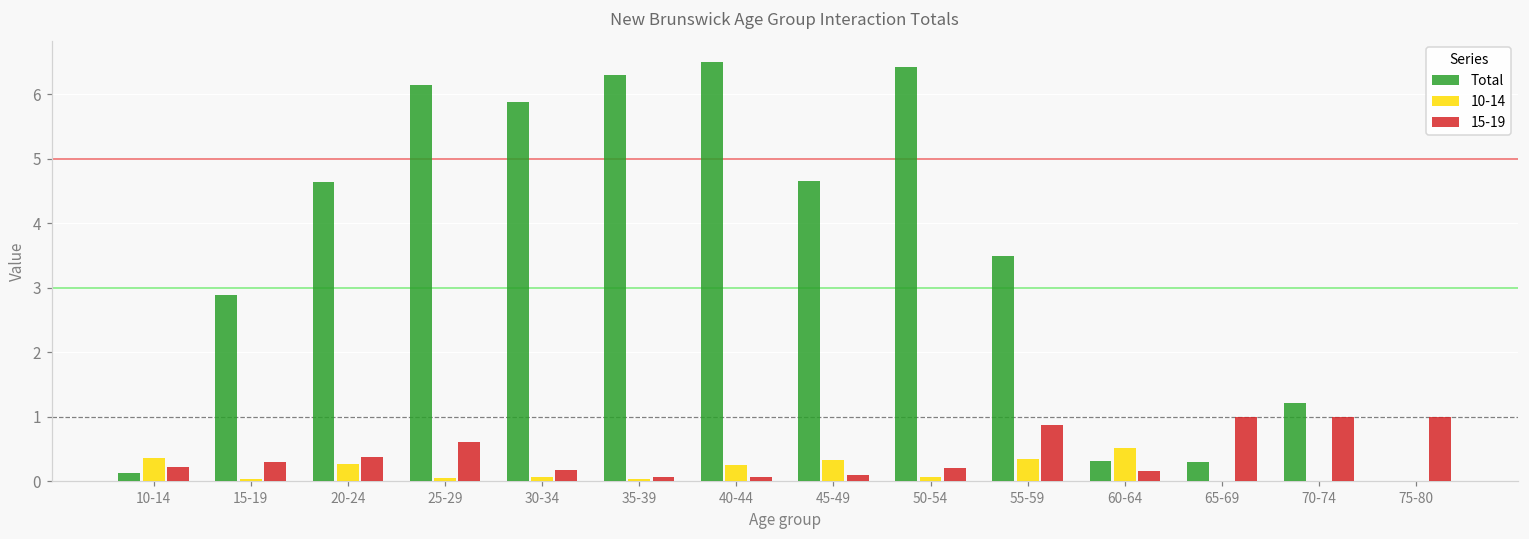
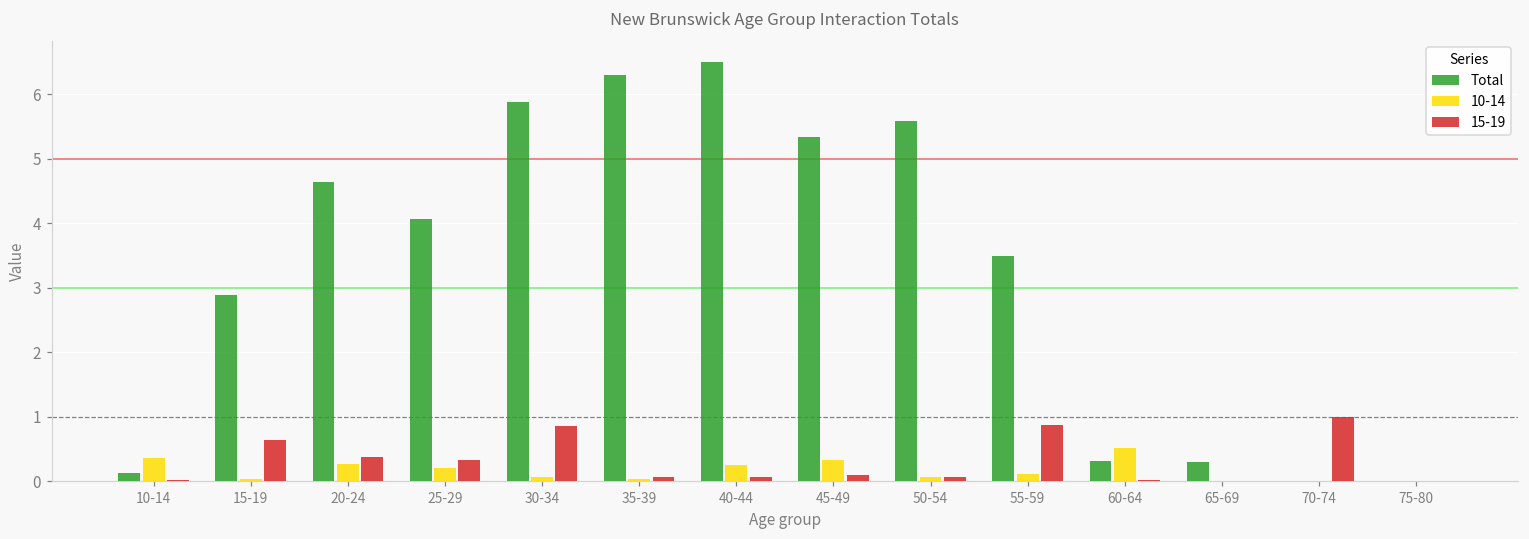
  {
    "Total": {
      "10-14": 0.1,
      "15-19": 2.9,
      "20-24": 4.6,
-     "25-29": 6.1,
+     "25-29": 4.1,
      "30-34": 5.9,
      "35-39": 6.3,
      "40-44": 6.5,
-     "45-49": 4.7,
-     "50-54": 6.4,
+     "45-49": 5.3,
+     "50-54": 5.6,
      "55-59": 3.5,
      "60-64": 0.3,
      "65-69": 0.3,
-     "70-74": 1.2
+     "70-74": 0.0
    },
    "10-14": {
      "10-14": 0.4,
      "20-24": 0.3,
-     "25-29": 0.1,
+     "25-29": 0.2,
      "30-34": 0.1,
      "40-44": 0.3,
      "45-49": 0.3,
      "50-54": 0.1,
-     "55-59": 0.4,
+     "55-59": 0.1,
      "60-64": 0.5
    },
    "15-19": {
-     "10-14": 0.2,
-     "15-19": 0.3,
+     "10-14": 0.0,
+     "15-19": 0.6,
      "20-24": 0.4,
-     "25-29": 0.6,
-     "30-34": 0.2,
+     "25-29": 0.3,
+     "30-34": 0.9,
      "35-39": 0.1,
      "40-44": 0.1,
      "45-49": 0.1,
-     "50-54": 0.2,
+     "50-54": 0.1,
      "55-59": 0.9,
-     "60-64": 0.2,
-     "65-69": 1,
+     "60-64": 0.0,
+     "65-69": 0,
      "70-74": 1.0,
-     "75-80": 1
+     "75-80": 0
    }
  }
